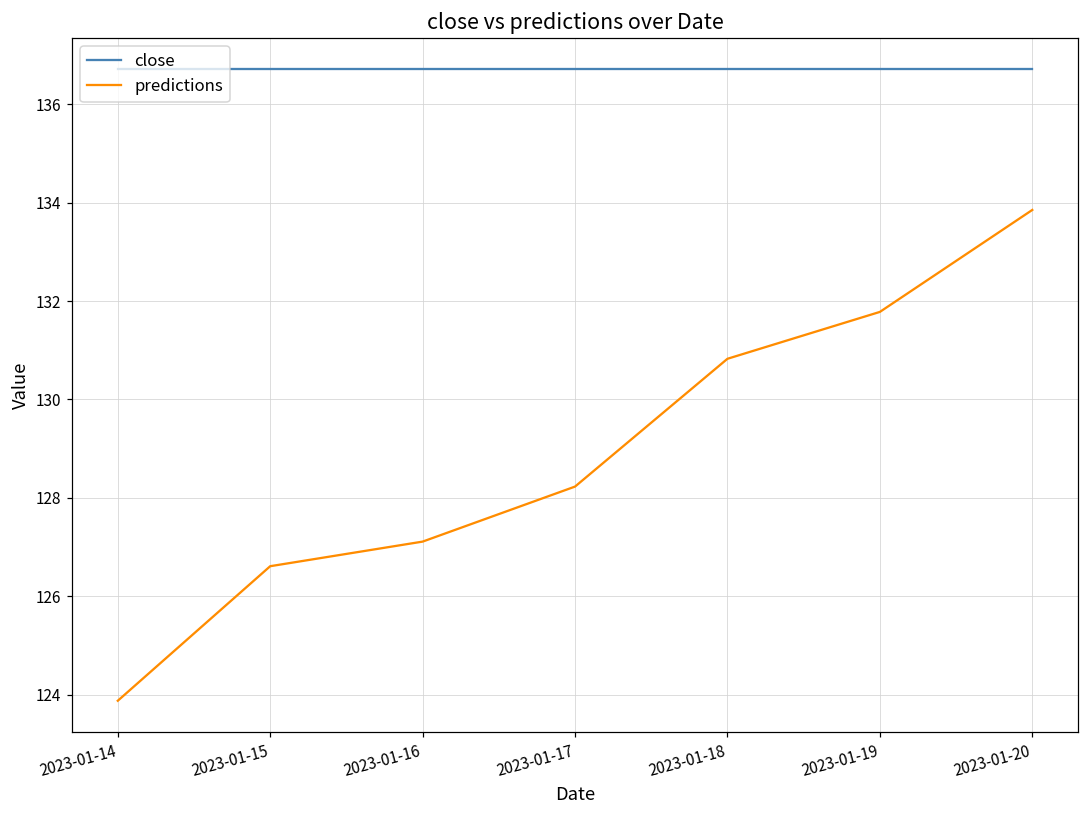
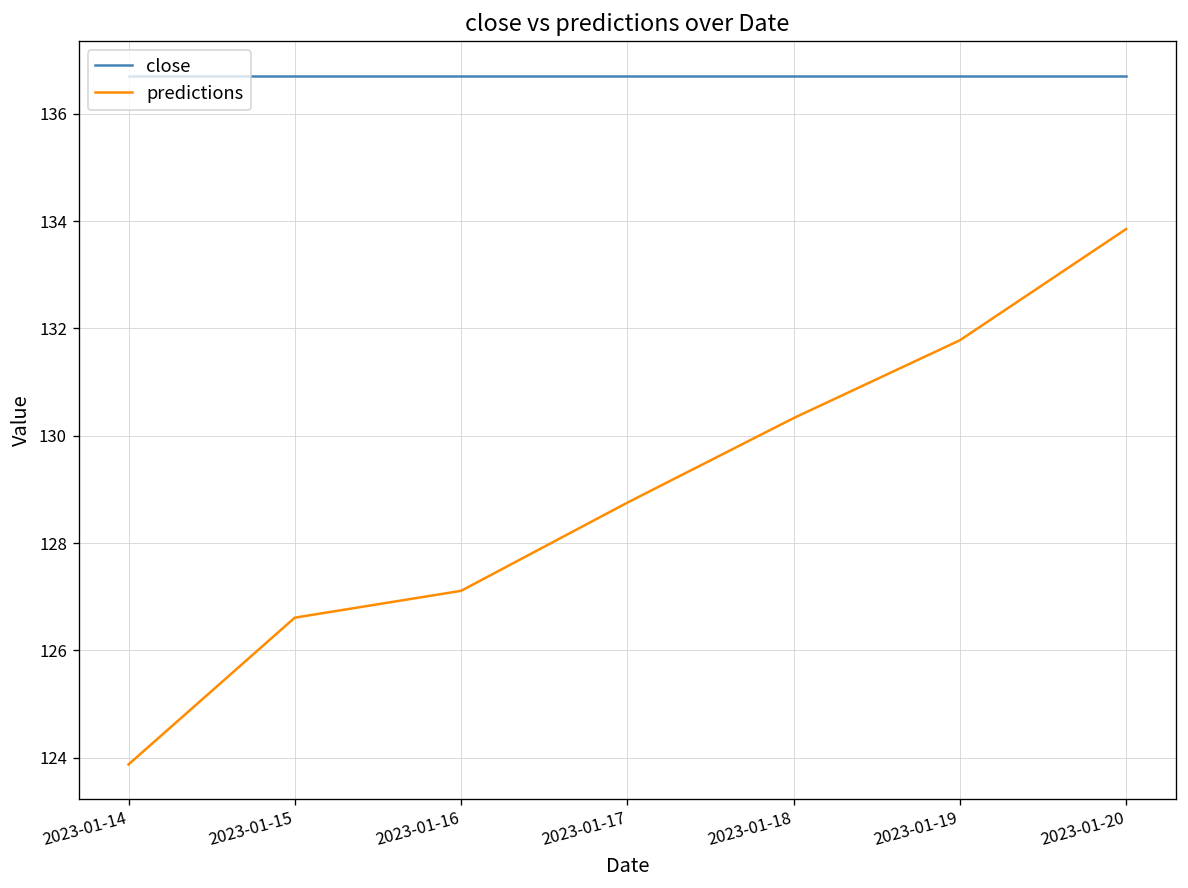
  {
    "close": {
      "2023-01-15": 136.7,
      "2023-01-16": 136.7,
      "2023-01-17": 136.7,
      "2023-01-18": 136.7,
      "2023-01-19": 136.7,
      "2023-01-20": 136.7
    },
    "predictions": {
      "2023-01-14": 123.9,
      "2023-01-15": 126.6,
      "2023-01-16": 127.1,
-     "2023-01-17": 128.2,
-     "2023-01-18": 130.8,
+     "2023-01-17": 128.8,
+     "2023-01-18": 130.3,
      "2023-01-19": 131.8,
      "2023-01-20": 133.9
    }
  }
